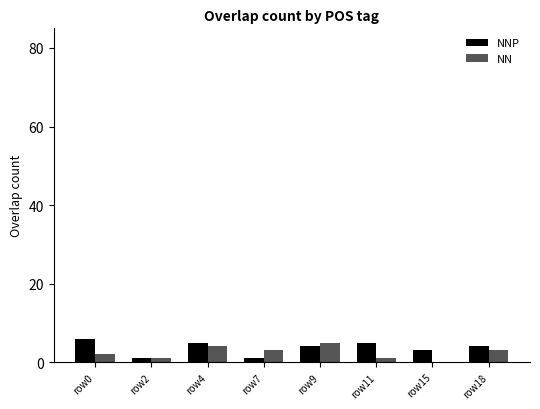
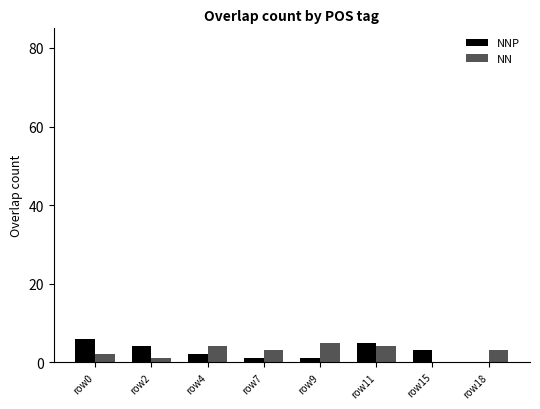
  {
    "NNP": {
      "row0": 6,
-     "row2": 1,
-     "row4": 5,
+     "row2": 4,
+     "row4": 2,
      "row7": 1,
-     "row9": 4,
+     "row9": 1,
      "row11": 5,
      "row15": 3,
-     "row18": 4
+     "row18": 0
    },
    "NN": {
      "row0": 2,
      "row2": 1,
      "row4": 4,
      "row7": 3,
      "row9": 5,
-     "row11": 1,
+     "row11": 4,
      "row15": 0,
      "row18": 3
    }
  }
